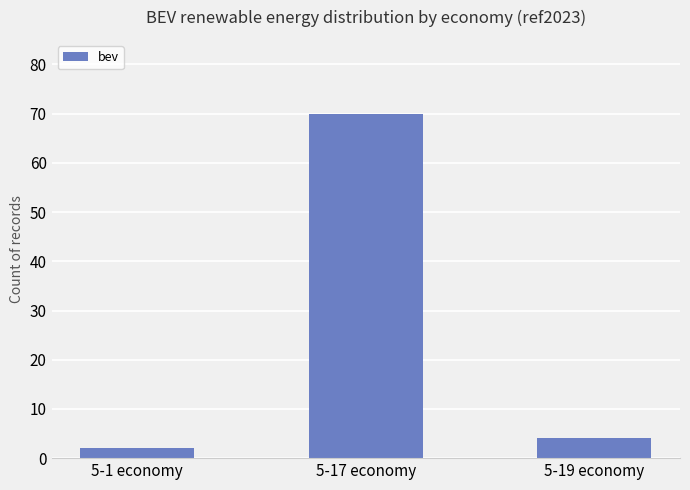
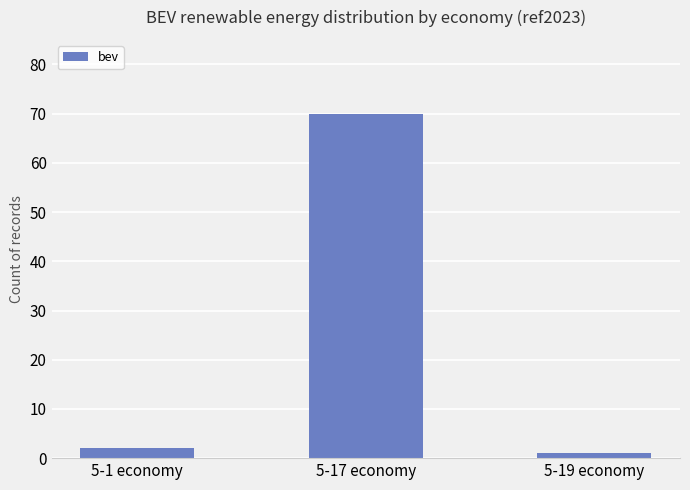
  {
    "5-1 economy": 2,
    "5-17 economy": 70,
-   "5-19 economy": 4
+   "5-19 economy": 1
  }
